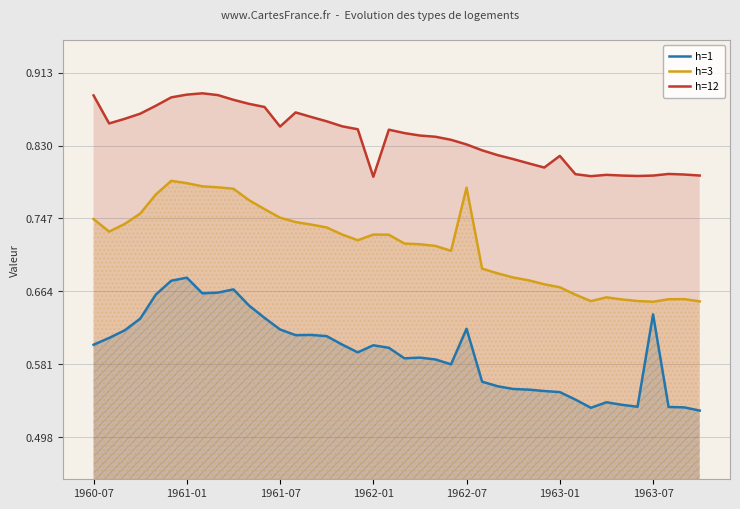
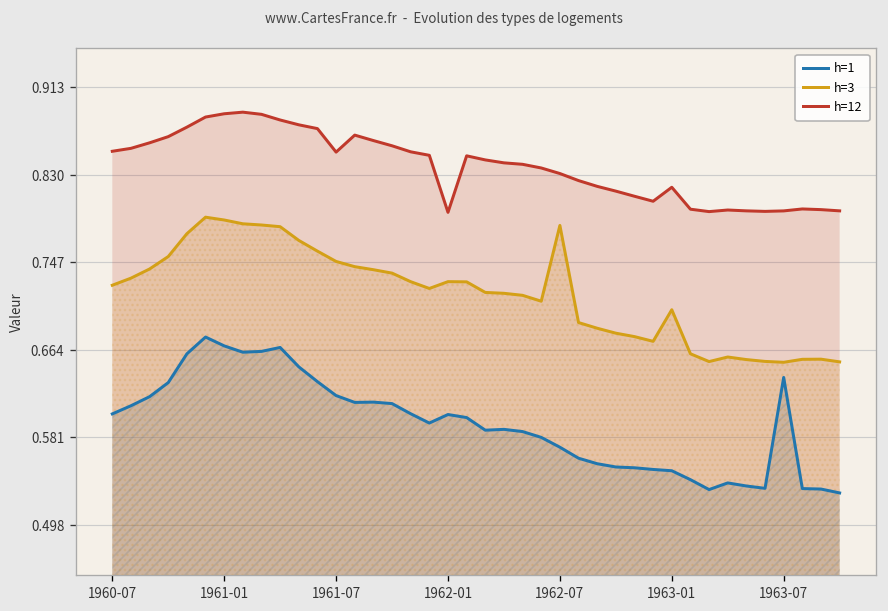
  {
    "h=1": {
      "1960-07": 0.60,
-     "1961-01": 0.68,
+     "1961-01": 0.67,
      "1961-07": 0.62,
      "1962-01": 0.60,
-     "1962-07": 0.62,
+     "1962-07": 0.57,
      "1963-01": 0.55,
      "1963-07": 0.64
    },
    "h=3": {
-     "1960-07": 0.75,
+     "1960-07": 0.73,
      "1961-01": 0.79,
      "1961-07": 0.75,
      "1962-01": 0.73,
      "1962-07": 0.78,
-     "1963-01": 0.67,
+     "1963-01": 0.70,
      "1963-07": 0.65
    },
    "h=12": {
-     "1960-07": 0.89,
+     "1960-07": 0.85,
      "1961-01": 0.89,
      "1961-07": 0.85,
      "1962-01": 0.79,
      "1962-07": 0.83,
      "1963-01": 0.82,
      "1963-07": 0.80
    }
  }
